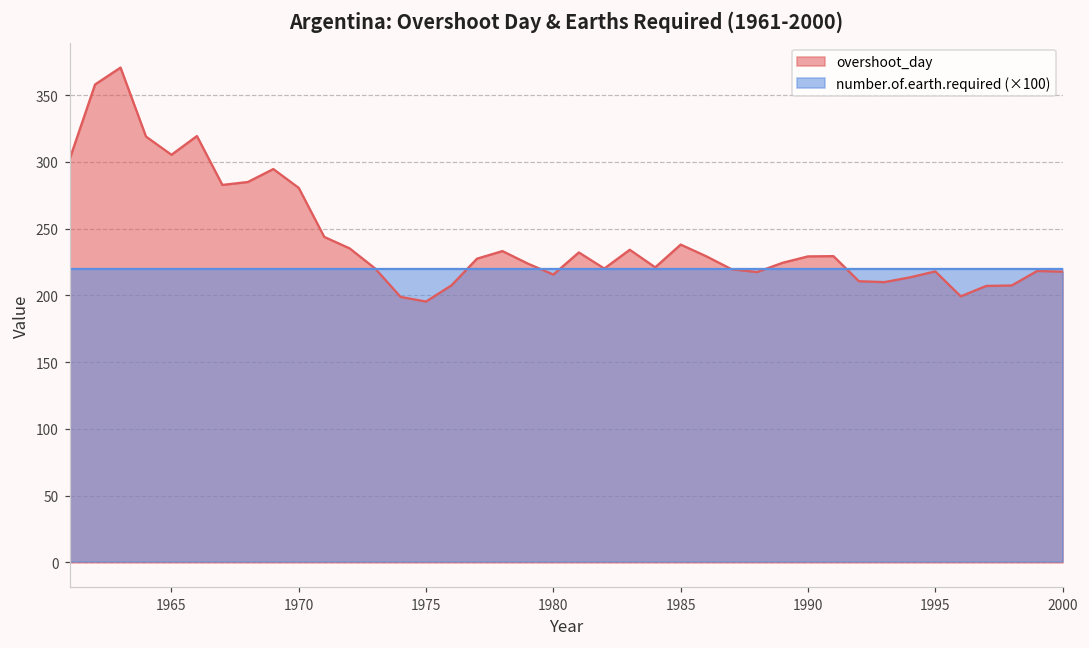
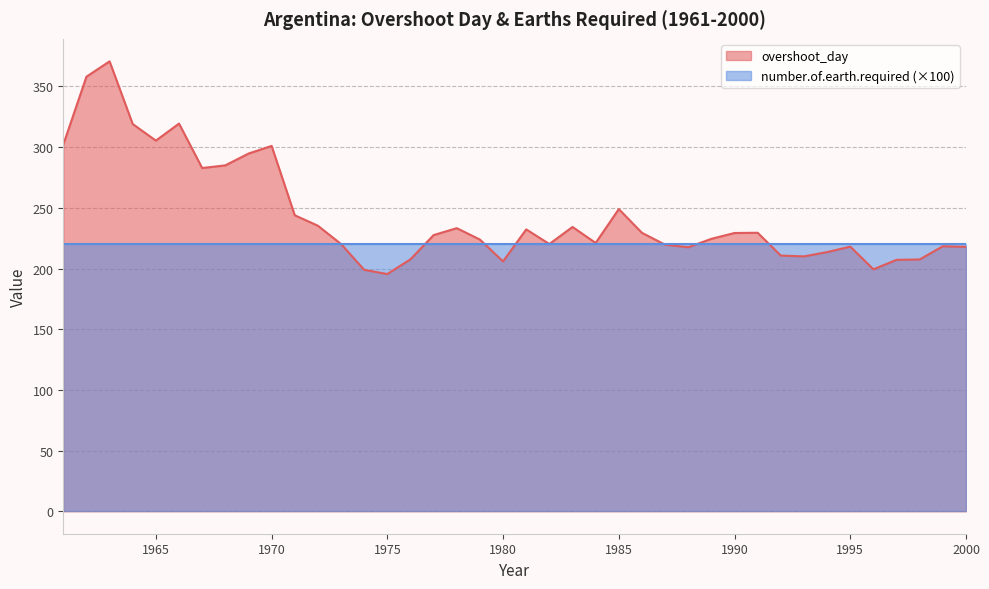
  {
    "overshoot_day": {
      "1965": 305,
-     "1970": 281,
+     "1970": 301,
      "1975": 195,
-     "1980": 216,
-     "1985": 238,
+     "1980": 206,
+     "1985": 249,
      "1990": 229,
      "2000": 218
    },
    "number.of.earth.required (×100)": {
      "1965": 220,
      "1970": 220,
      "1975": 220,
      "1980": 220,
      "1985": 220,
      "1990": 220,
      "2000": 220
    }
  }
